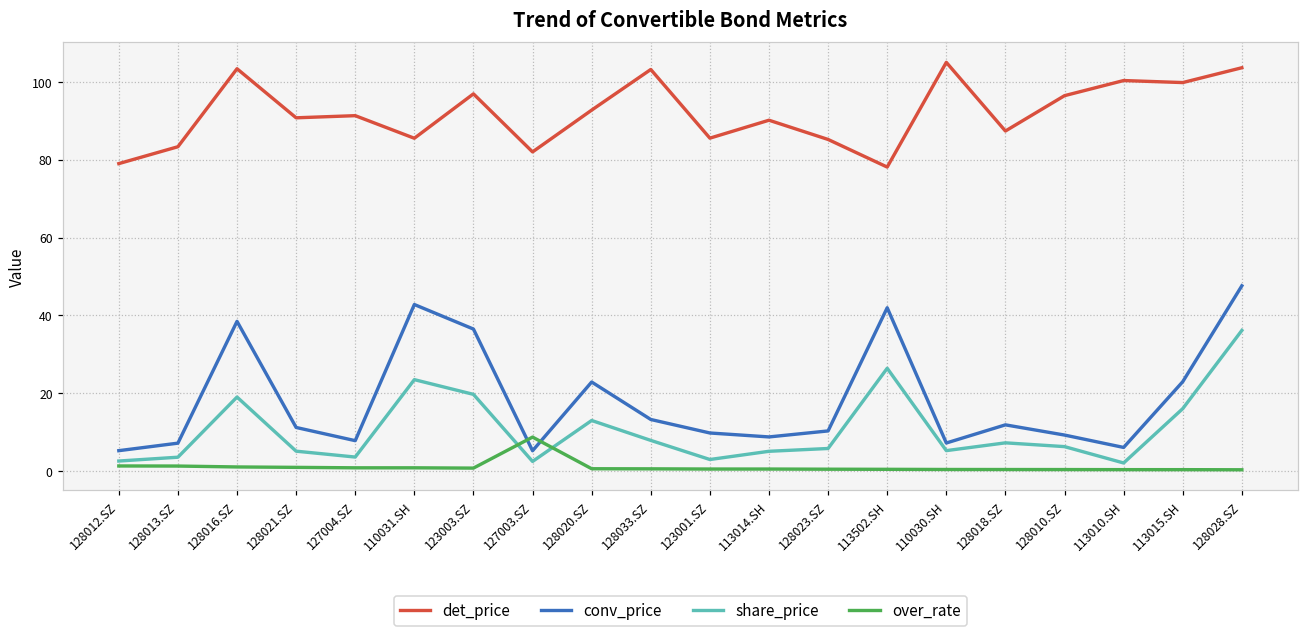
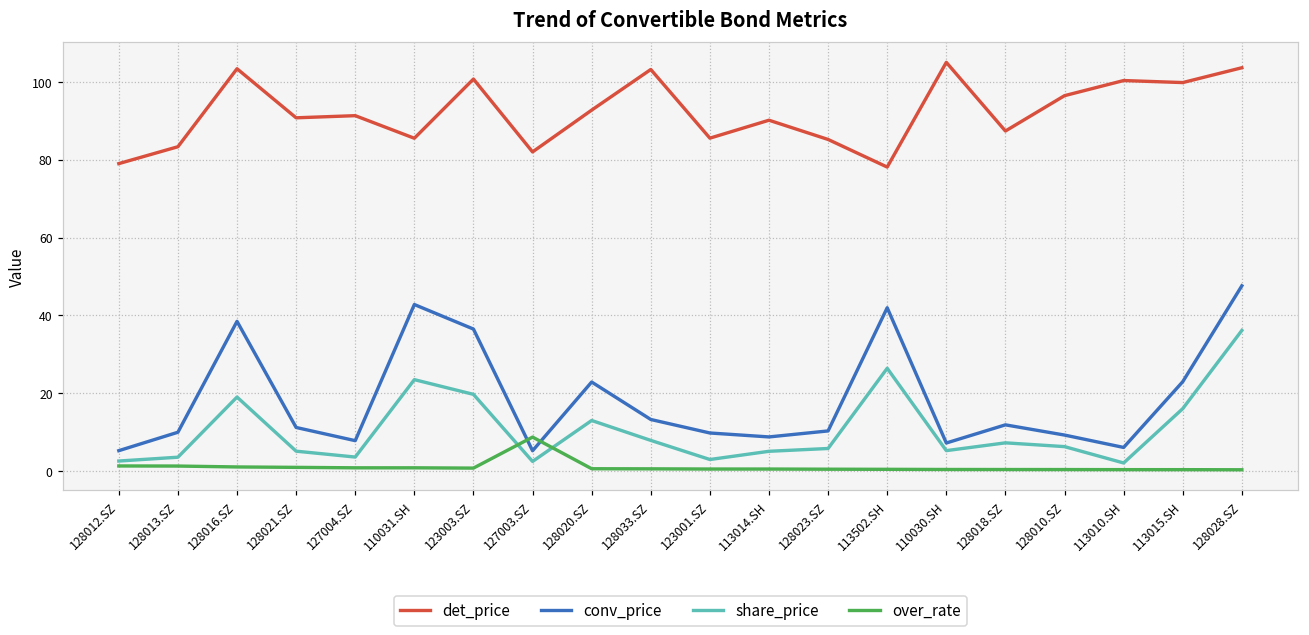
  {
    "det_price": {
      "128012.SZ": 79,
      "128013.SZ": 83,
      "128016.SZ": 103,
      "128021.SZ": 91,
      "127004.SZ": 91,
      "110031.SH": 86,
-     "123003.SZ": 97,
+     "123003.SZ": 101,
      "127003.SZ": 82,
      "128020.SZ": 93,
      "128033.SZ": 103,
      "123001.SZ": 86,
      "113014.SH": 90,
      "128023.SZ": 85,
      "113502.SH": 78,
      "110030.SH": 105,
      "128018.SZ": 87,
      "128010.SZ": 96,
      "113010.SH": 100,
      "113015.SH": 100,
      "128028.SZ": 104
    },
    "conv_price": {
      "128012.SZ": 5,
-     "128013.SZ": 7,
+     "128013.SZ": 10,
      "128016.SZ": 38,
      "128021.SZ": 11,
      "127004.SZ": 8,
      "110031.SH": 43,
      "123003.SZ": 37,
      "127003.SZ": 5,
      "128020.SZ": 23,
      "128033.SZ": 13,
      "123001.SZ": 10,
      "113014.SH": 9,
      "128023.SZ": 10,
      "113502.SH": 42,
      "110030.SH": 7,
      "128018.SZ": 12,
      "128010.SZ": 9,
      "113010.SH": 6,
      "113015.SH": 23,
      "128028.SZ": 48
    },
    "share_price": {
      "128012.SZ": 3,
      "128013.SZ": 4,
      "128016.SZ": 19,
      "128021.SZ": 5,
      "127004.SZ": 4,
      "110031.SH": 24,
      "123003.SZ": 20,
      "127003.SZ": 3,
      "128020.SZ": 13,
      "128033.SZ": 8,
      "123001.SZ": 3,
      "113014.SH": 5,
      "128023.SZ": 6,
      "113502.SH": 26,
      "110030.SH": 5,
      "128018.SZ": 7,
      "128010.SZ": 6,
      "113010.SH": 2,
      "113015.SH": 16,
      "128028.SZ": 36
    },
    "over_rate": {
      "128012.SZ": 1,
      "128013.SZ": 1,
      "128016.SZ": 1,
      "128021.SZ": 1,
      "127004.SZ": 1,
      "110031.SH": 1,
      "123003.SZ": 1,
      "127003.SZ": 9,
      "128020.SZ": 1,
      "128033.SZ": 1,
      "123001.SZ": 1,
      "113014.SH": 1,
      "128023.SZ": 1,
      "113502.SH": 0,
      "110030.SH": 0,
      "128018.SZ": 0,
      "128010.SZ": 0,
      "113010.SH": 0,
      "113015.SH": 0,
      "128028.SZ": 0
    }
  }
